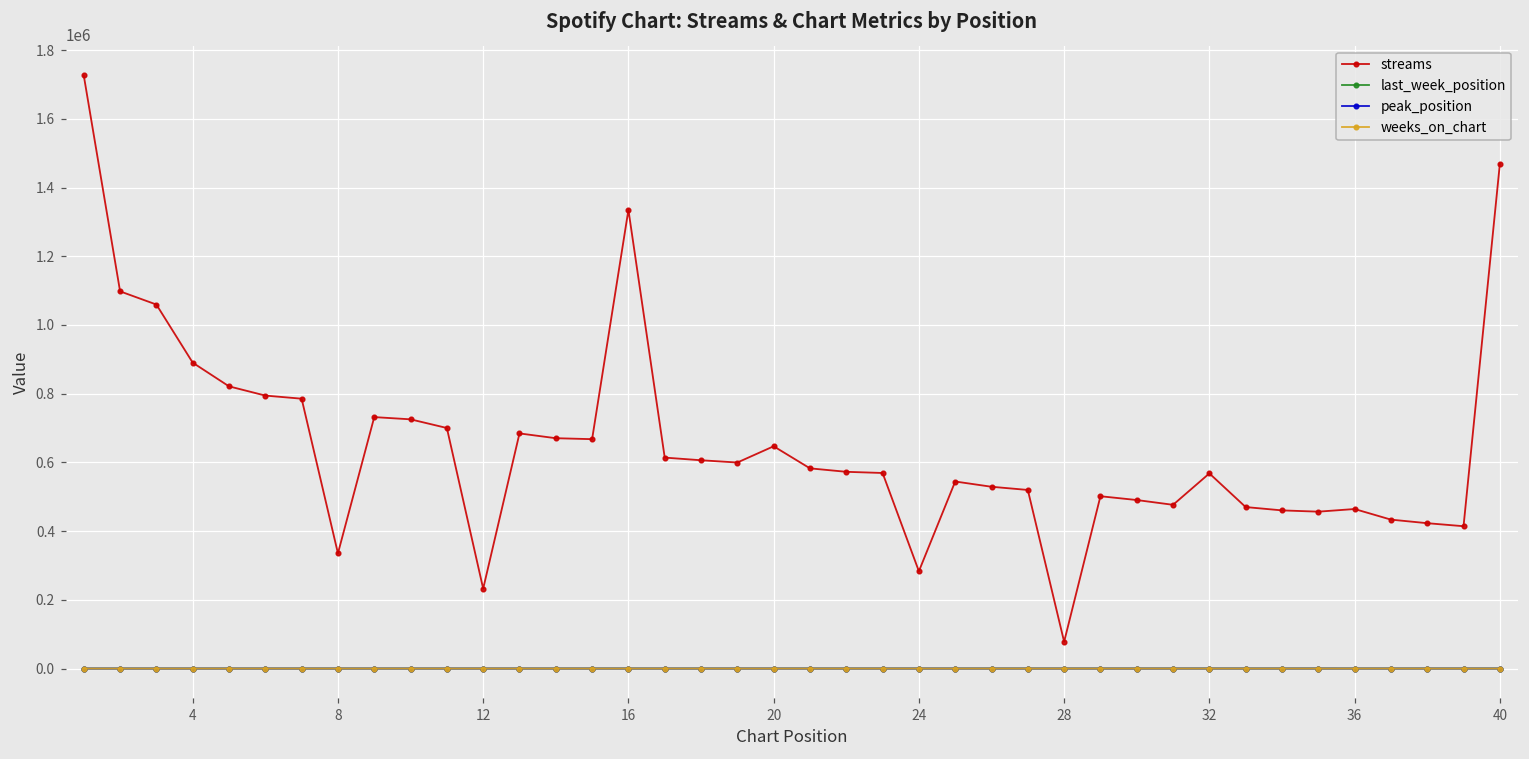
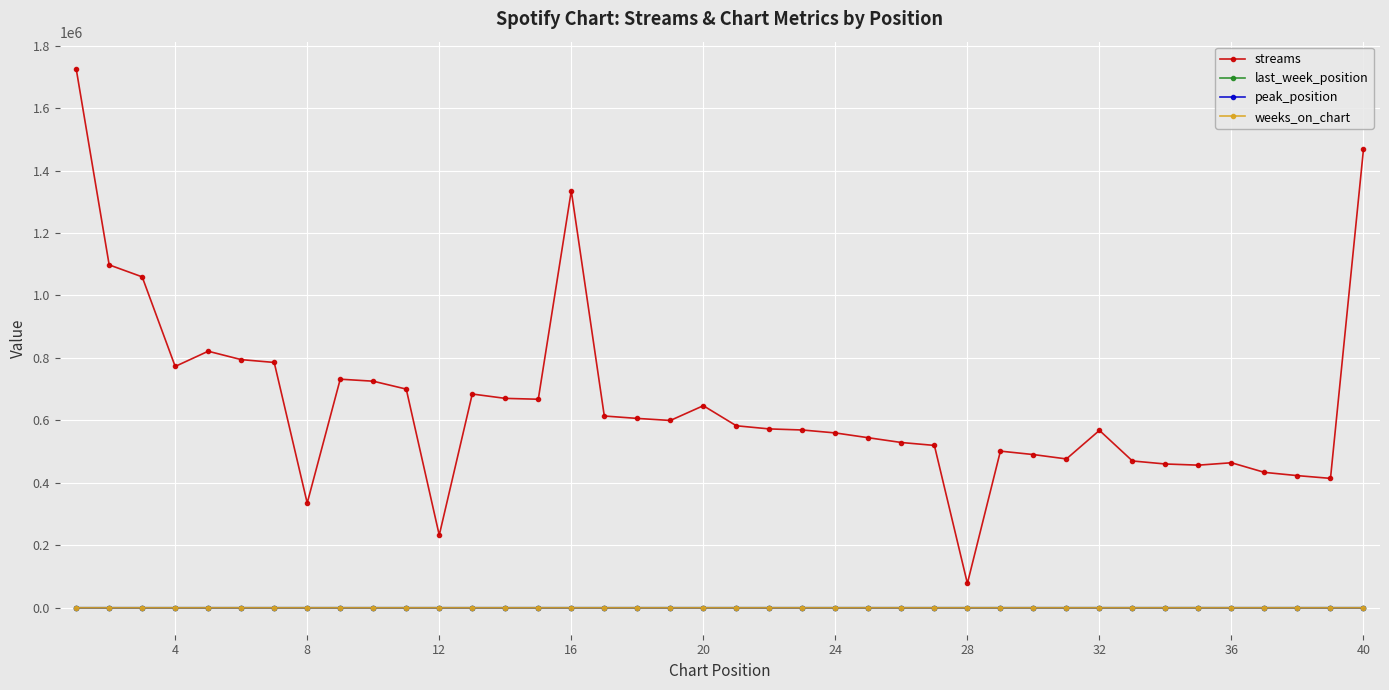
  {
    "streams": {
-     "4": 890000,
+     "4": 770000,
      "8": 340000,
      "12": 230000,
      "16": 1340000,
      "20": 650000,
-     "24": 280000,
+     "24": 560000,
      "28": 80000,
      "32": 570000,
      "36": 460000,
      "40": 1470000
    },
    "weeks_on_chart": {
      "4": 0,
      "8": 0,
      "12": 0,
      "16": 0,
      "20": 0,
      "24": 0,
      "28": 0,
      "32": 0,
      "36": 0,
      "40": 0
    }
  }
